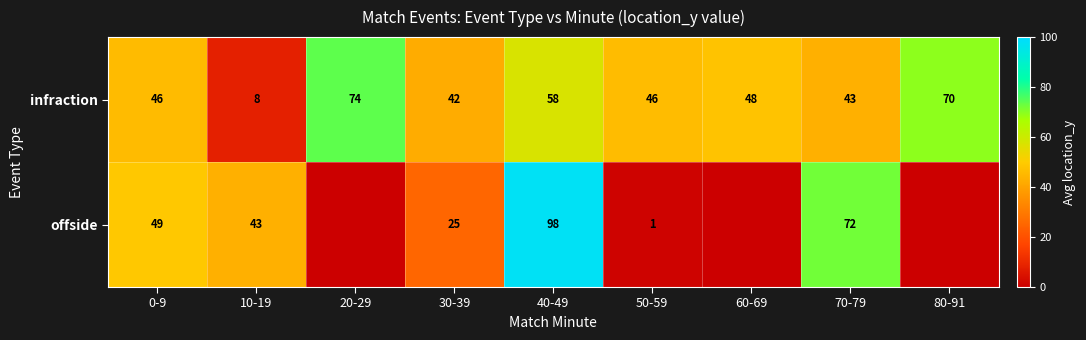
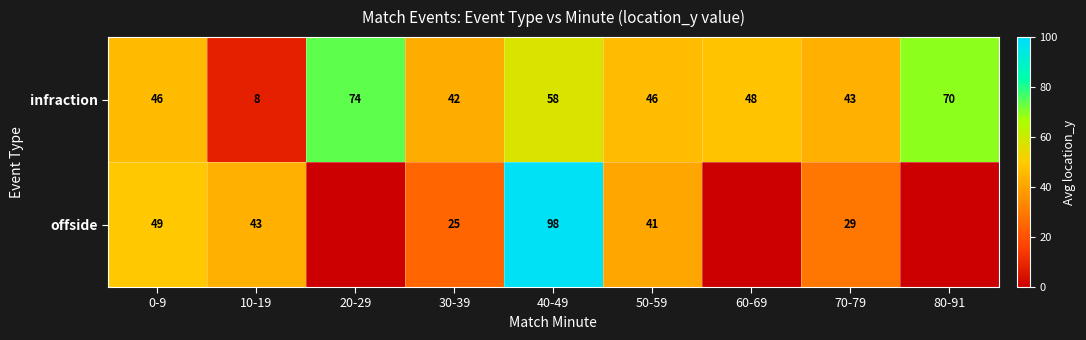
  {
    "infraction": {
      "0-9": 46,
      "10-19": 8,
      "20-29": 74,
      "30-39": 42,
      "40-49": 58,
      "50-59": 46,
      "60-69": 48,
      "70-79": 43,
      "80-91": 70
    },
    "offside": {
      "0-9": 49,
      "10-19": 43,
      "30-39": 25,
      "40-49": 98,
-     "50-59": 1,
-     "70-79": 72
+     "50-59": 41,
+     "70-79": 29
    }
  }
